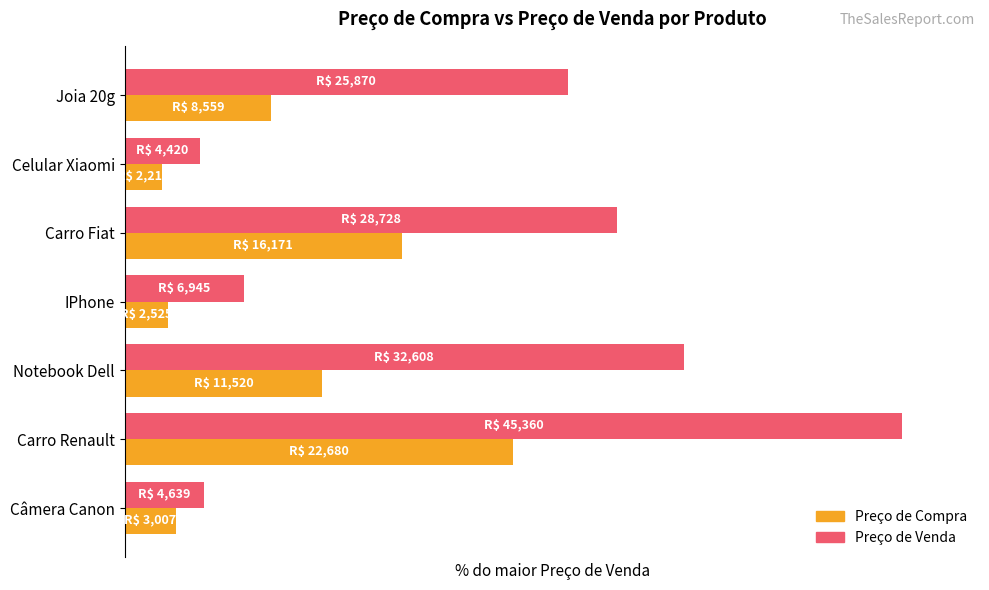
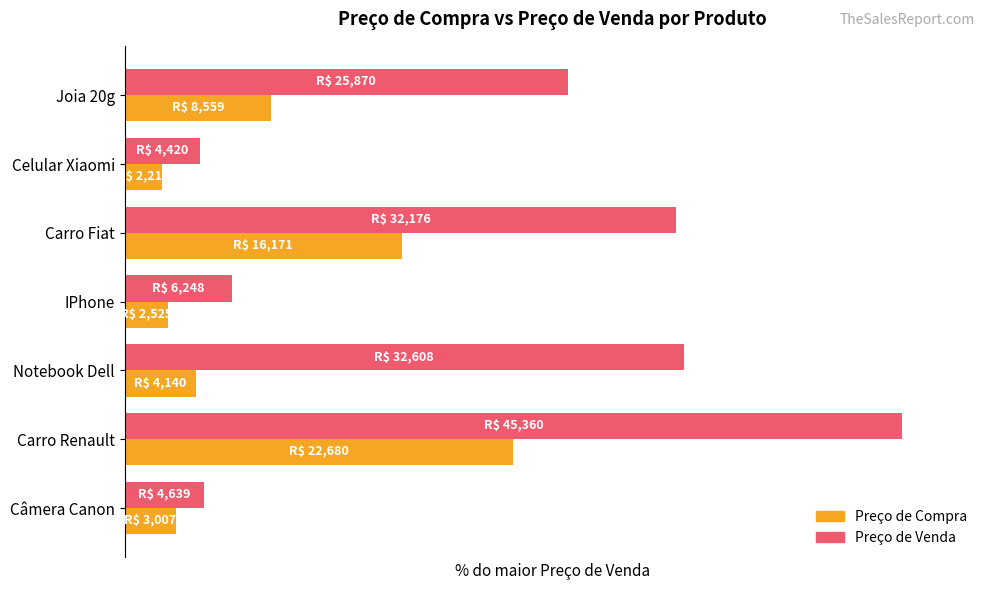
  {
    "Preço de Compra": {
-     "Notebook Dell": "11,520"
+     "Notebook Dell": "4,140"
    },
    "Preço de Venda": {
-     "Carro Fiat": "28,728",
-     "IPhone": "6,945"
+     "Carro Fiat": "32,176",
+     "IPhone": "6,248"
    }
  }
